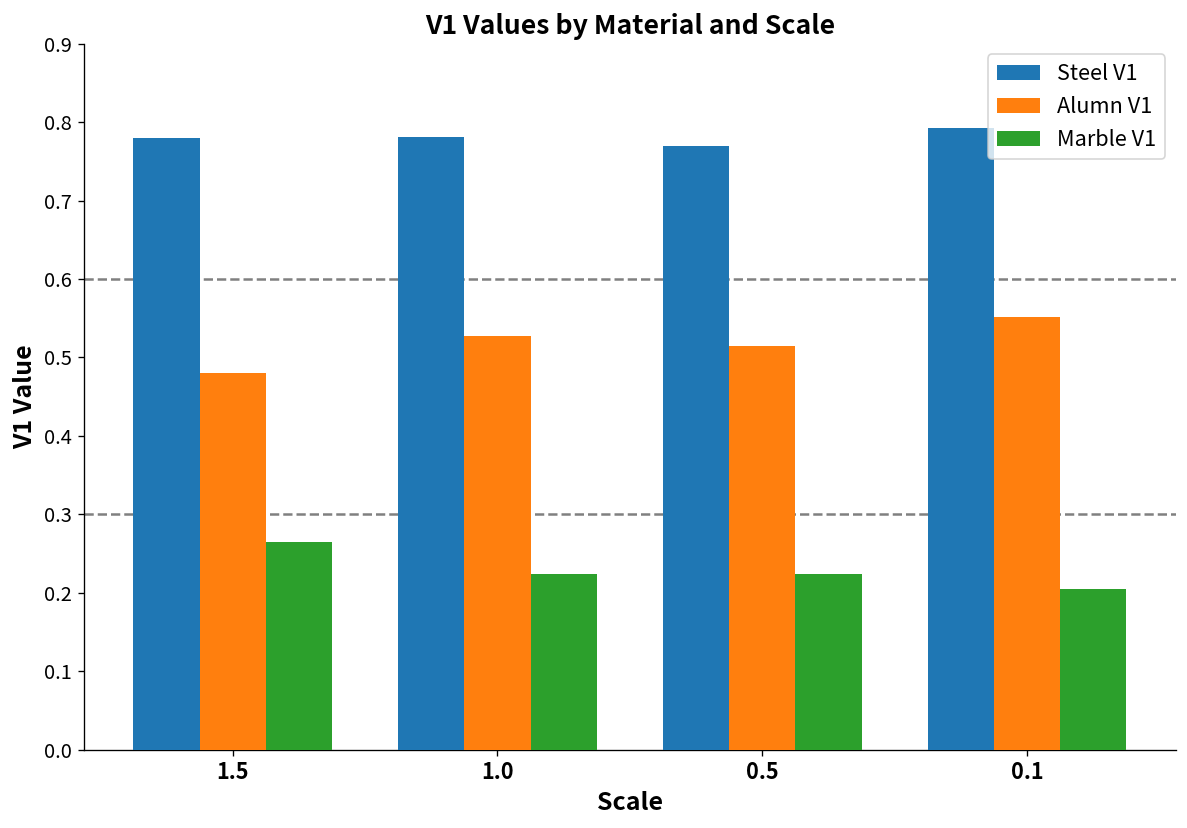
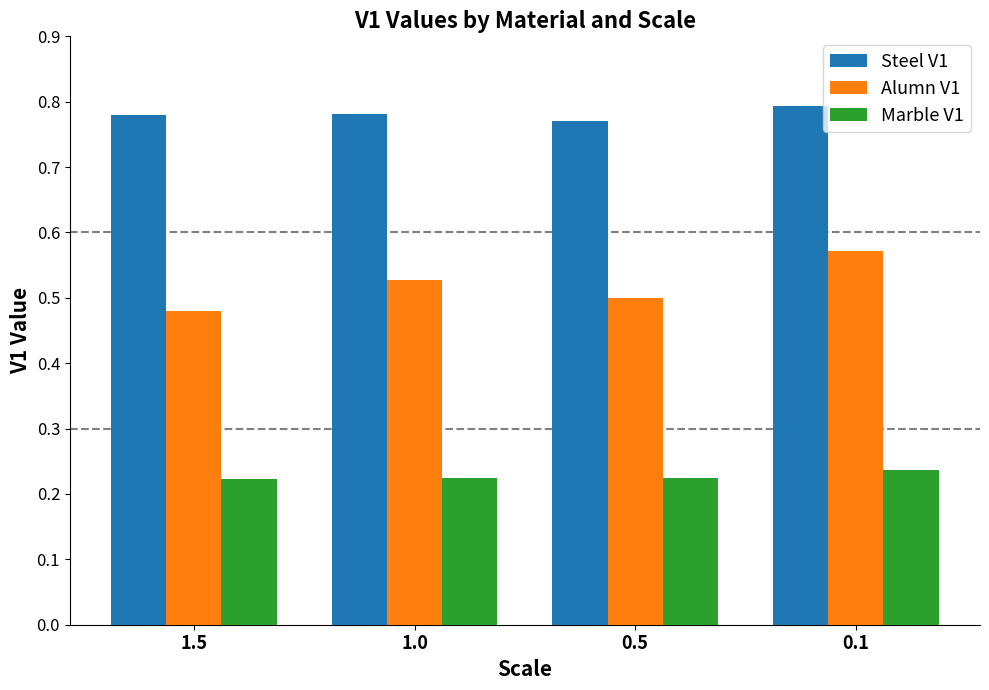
  {
    "Steel V1": {
      "1.5": 0.78,
      "1.0": 0.78,
      "0.5": 0.77,
      "0.1": 0.79
    },
    "Alumn V1": {
      "1.5": 0.48,
      "1.0": 0.53,
-     "0.5": 0.51,
-     "0.1": 0.55
+     "0.5": 0.50,
+     "0.1": 0.57
    },
    "Marble V1": {
-     "1.5": 0.27,
+     "1.5": 0.22,
      "1.0": 0.22,
      "0.5": 0.22,
-     "0.1": 0.21
+     "0.1": 0.24
    }
  }
